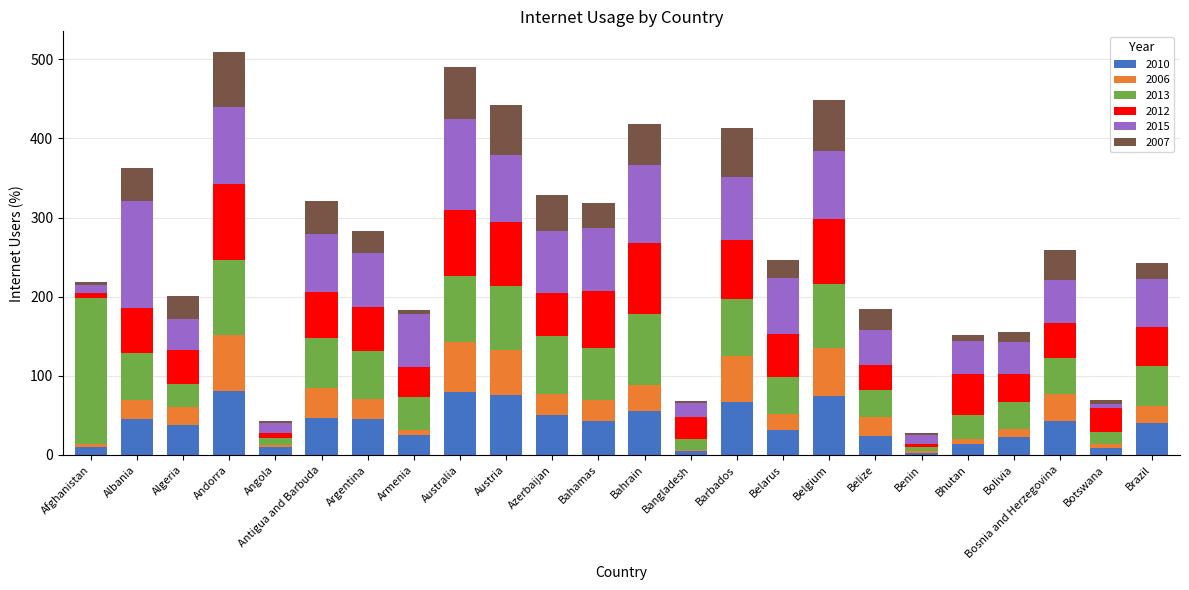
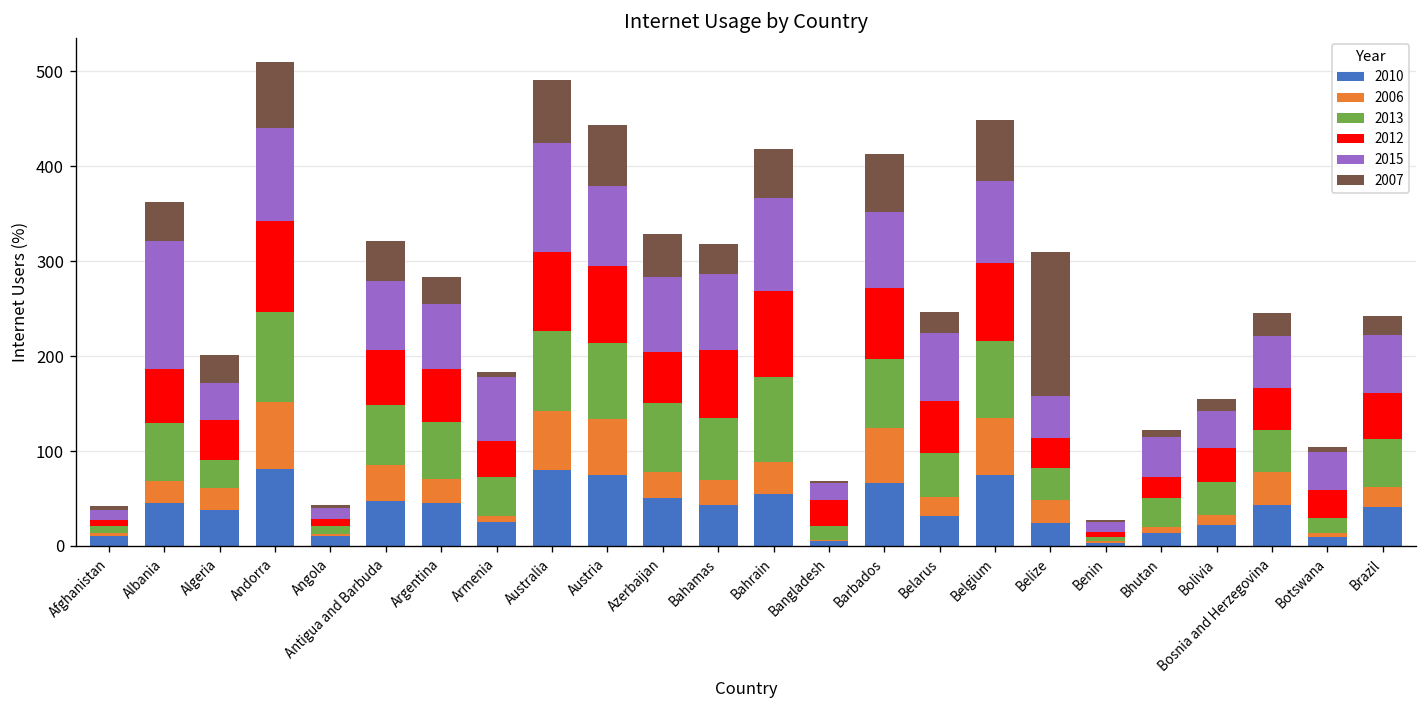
  {
    "2010": {
      "Afghanistan": 10,
      "Albania": 50,
      "Algeria": 40,
      "Andorra": 80,
      "Angola": 10,
      "Antigua and Barbuda": 50,
      "Argentina": 50,
      "Armenia": 30,
      "Australia": 80,
      "Austria": 80,
      "Azerbaijan": 50,
      "Bahamas": 40,
      "Bahrain": 60,
      "Bangladesh": 10,
      "Barbados": 70,
      "Belarus": 30,
      "Belgium": 80,
      "Belize": 20,
      "Bhutan": 10,
      "Bolivia": 20,
      "Bosnia and Herzegovina": 40,
      "Botswana": 10,
      "Brazil": 40
    },
    "2006": {
      "Afghanistan": 0,
      "Albania": 20,
      "Algeria": 20,
      "Andorra": 70,
      "Antigua and Barbuda": 40,
      "Argentina": 30,
      "Armenia": 10,
      "Australia": 60,
      "Austria": 60,
      "Azerbaijan": 30,
      "Bahamas": 30,
      "Bahrain": 30,
      "Barbados": 60,
      "Belarus": 20,
      "Belgium": 60,
      "Belize": 20,
      "Bhutan": 10,
      "Bolivia": 10,
      "Bosnia and Herzegovina": 30,
      "Botswana": 0,
      "Brazil": 20
    },
    "2013": {
-     "Afghanistan": 180,
+     "Afghanistan": 10,
      "Albania": 60,
      "Algeria": 30,
      "Andorra": 90,
      "Angola": 10,
      "Antigua and Barbuda": 60,
      "Argentina": 60,
      "Armenia": 40,
      "Australia": 80,
      "Austria": 80,
      "Azerbaijan": 70,
      "Bahamas": 70,
      "Bahrain": 90,
      "Bangladesh": 10,
      "Barbados": 70,
      "Belarus": 50,
      "Belgium": 80,
      "Belize": 30,
      "Benin": 0,
      "Bhutan": 30,
      "Bolivia": 30,
      "Bosnia and Herzegovina": 50,
      "Botswana": 20,
      "Brazil": 50
    },
    "2012": {
      "Afghanistan": 10,
      "Albania": 60,
      "Algeria": 40,
      "Andorra": 100,
      "Angola": 10,
      "Antigua and Barbuda": 60,
      "Argentina": 60,
      "Armenia": 40,
      "Australia": 80,
      "Austria": 80,
      "Azerbaijan": 50,
      "Bahamas": 70,
      "Bahrain": 90,
      "Bangladesh": 30,
      "Barbados": 80,
      "Belarus": 50,
      "Belgium": 80,
      "Belize": 30,
      "Benin": 0,
-     "Bhutan": 50,
+     "Bhutan": 20,
      "Bolivia": 40,
      "Bosnia and Herzegovina": 40,
      "Botswana": 30,
      "Brazil": 50
    },
    "2015": {
      "Afghanistan": 10,
      "Albania": 140,
      "Algeria": 40,
      "Andorra": 100,
      "Angola": 10,
      "Antigua and Barbuda": 70,
      "Argentina": 70,
      "Armenia": 70,
      "Australia": 110,
      "Austria": 80,
      "Azerbaijan": 80,
      "Bahamas": 80,
      "Bahrain": 100,
      "Bangladesh": 20,
      "Barbados": 80,
      "Belarus": 70,
      "Belgium": 90,
      "Belize": 40,
      "Benin": 10,
      "Bhutan": 40,
      "Bolivia": 40,
      "Bosnia and Herzegovina": 50,
-     "Botswana": 10,
+     "Botswana": 40,
      "Brazil": 60
    },
    "2007": {
      "Afghanistan": 0,
      "Albania": 40,
      "Algeria": 30,
      "Andorra": 70,
      "Antigua and Barbuda": 40,
      "Argentina": 30,
      "Armenia": 10,
      "Australia": 70,
      "Austria": 60,
      "Azerbaijan": 50,
      "Bahamas": 30,
      "Bahrain": 50,
      "Barbados": 60,
      "Belarus": 20,
      "Belgium": 60,
-     "Belize": 30,
+     "Belize": 150,
      "Bhutan": 10,
      "Bolivia": 10,
-     "Bosnia and Herzegovina": 40,
+     "Bosnia and Herzegovina": 20,
      "Botswana": 10,
      "Brazil": 20
    }
  }
